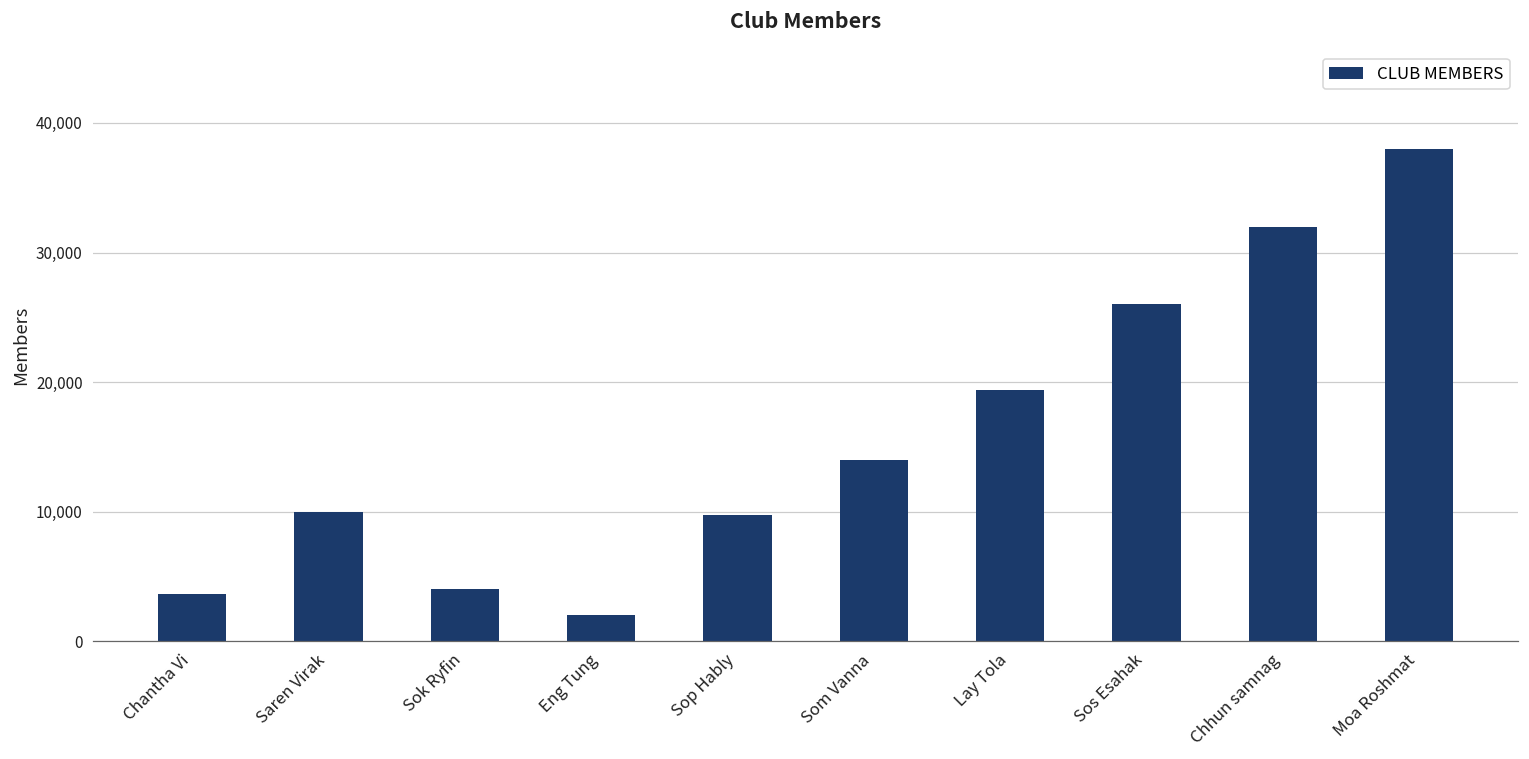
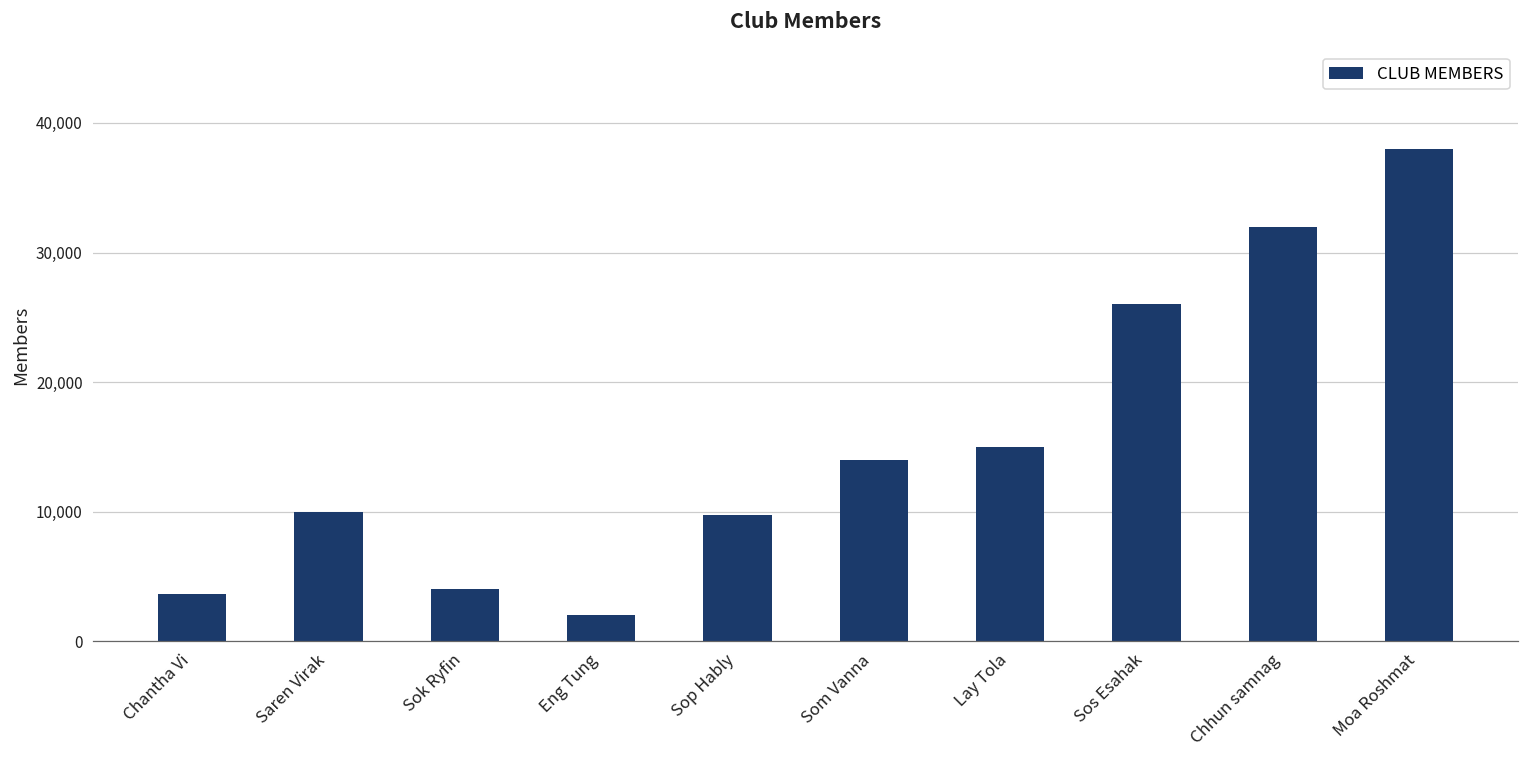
  {
    "Chantha Vi": "3,700",
    "Saren Virak": "10,000",
    "Sok Ryfin": "4,000",
    "Eng Tung": "2,000",
    "Sop Hably": "9,700",
    "Som Vanna": "14,000",
-   "Lay Tola": "19,400",
+   "Lay Tola": "15,000",
    "Sos Esahak": "26,000",
    "Chhun samnag": "32,000",
    "Moa Roshmat": "38,000"
  }
